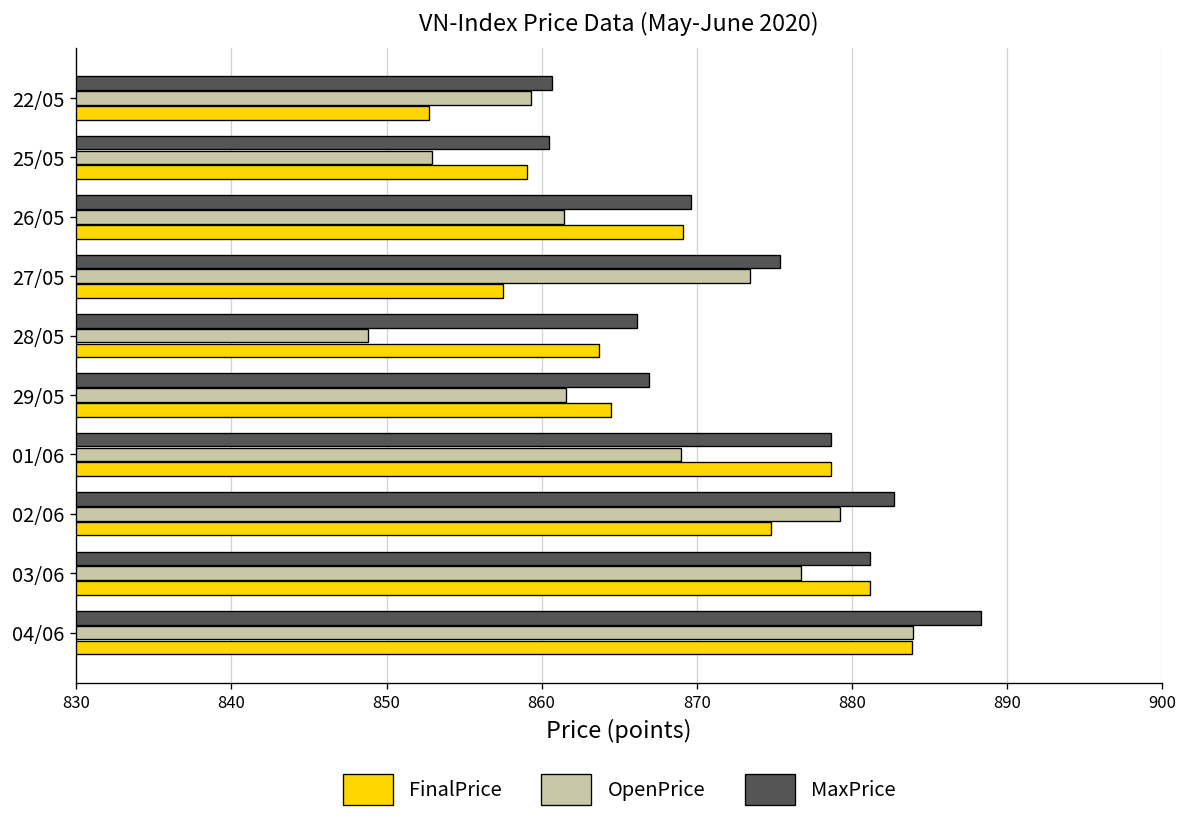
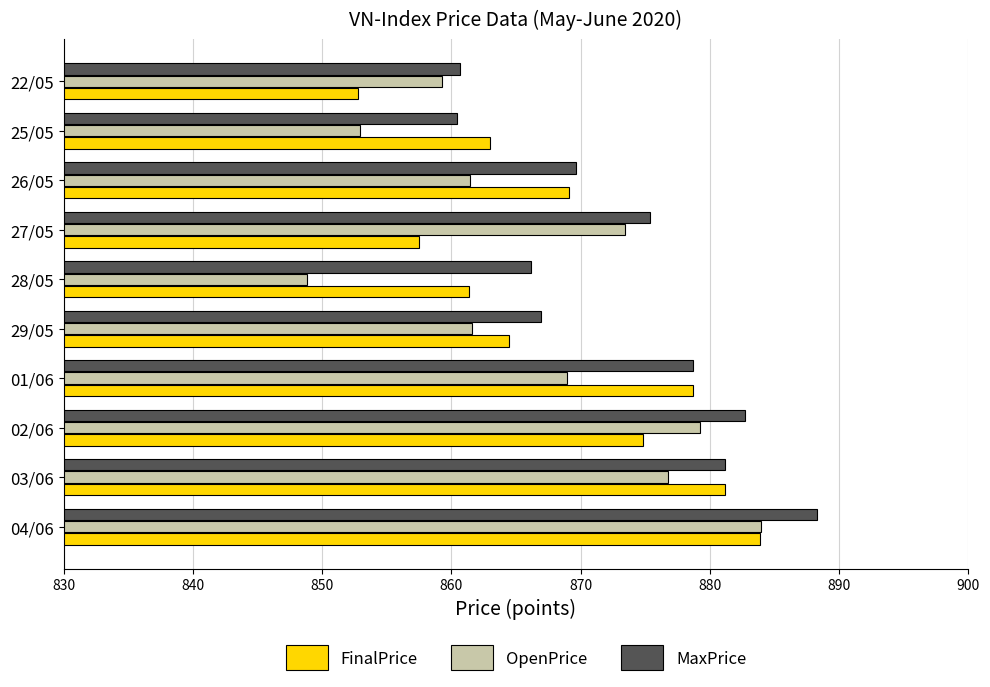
  {
    "FinalPrice": {
      "22/05": 852.7,
-     "25/05": 859.0,
+     "25/05": 863.0,
      "26/05": 869.1,
      "27/05": 857.5,
-     "28/05": 863.7,
+     "28/05": 861.4,
      "29/05": 864.5,
      "01/06": 878.7,
      "02/06": 874.8,
      "03/06": 881.2,
      "04/06": 883.9
    },
    "OpenPrice": {
      "22/05": 859.3,
      "25/05": 852.9,
      "26/05": 861.5,
      "27/05": 873.4,
      "28/05": 848.8,
      "29/05": 861.6,
      "01/06": 869.0,
      "02/06": 879.2,
      "03/06": 876.7,
      "04/06": 883.9
    },
    "MaxPrice": {
      "22/05": 860.7,
      "25/05": 860.5,
      "26/05": 869.7,
      "27/05": 875.4,
      "28/05": 866.2,
      "29/05": 867.0,
      "01/06": 878.7,
      "02/06": 882.7,
      "03/06": 881.2,
      "04/06": 888.3
    }
  }
